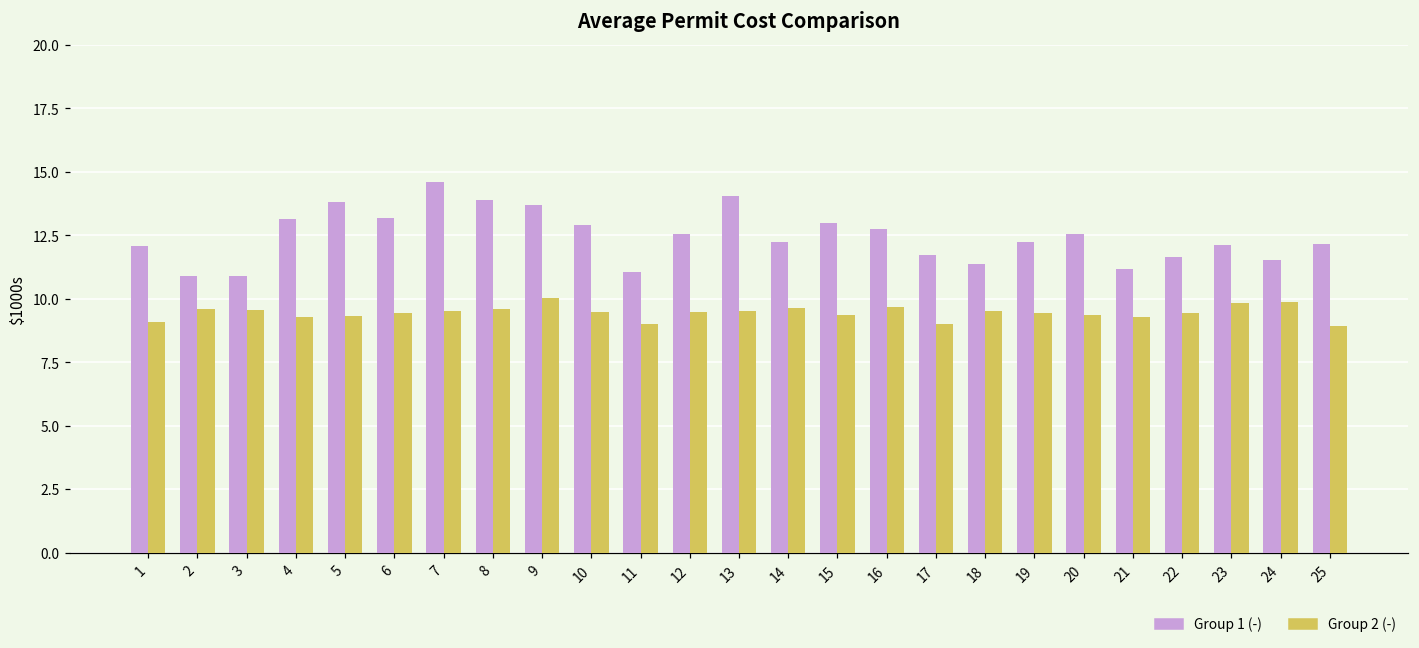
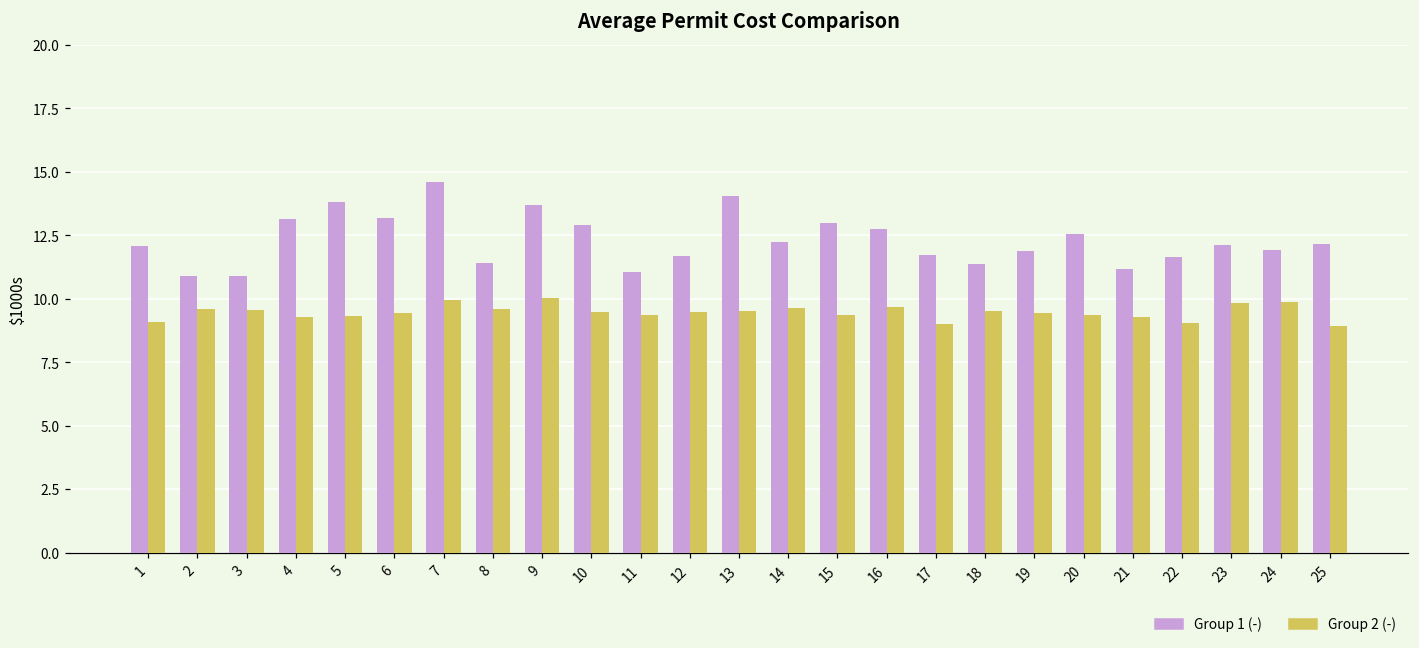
  {
    "Group 1 (-)": {
      "1": 12.1,
      "2": 10.9,
      "3": 10.9,
      "4": 13.1,
      "5": 13.8,
      "6": 13.2,
      "7": 14.6,
-     "8": 13.9,
+     "8": 11.4,
      "9": 13.7,
      "10": 12.9,
      "11": 11.0,
-     "12": 12.6,
+     "12": 11.7,
      "13": 14.0,
      "14": 12.2,
      "15": 13.0,
      "16": 12.8,
      "17": 11.7,
      "18": 11.4,
-     "19": 12.2,
+     "19": 11.9,
      "20": 12.5,
      "21": 11.2,
      "22": 11.6,
      "23": 12.1,
-     "24": 11.5,
+     "24": 11.9,
      "25": 12.1
    },
    "Group 2 (-)": {
      "1": 9.1,
      "2": 9.6,
      "3": 9.5,
      "4": 9.3,
      "5": 9.3,
      "6": 9.4,
-     "7": 9.5,
+     "7": 10.0,
      "8": 9.6,
      "9": 10.0,
      "10": 9.5,
-     "11": 9.0,
+     "11": 9.4,
      "12": 9.5,
      "13": 9.5,
      "14": 9.6,
      "15": 9.4,
      "16": 9.7,
      "17": 9.0,
      "18": 9.5,
      "19": 9.5,
      "20": 9.4,
      "21": 9.3,
-     "22": 9.4,
+     "22": 9.1,
      "23": 9.8,
      "24": 9.9,
      "25": 8.9
    }
  }
